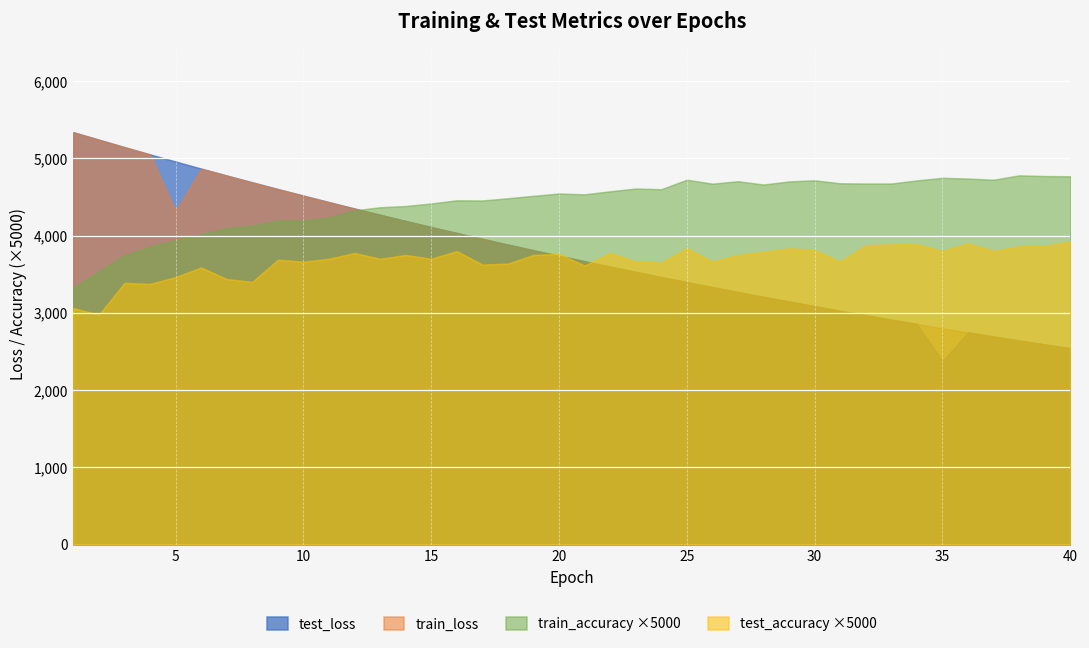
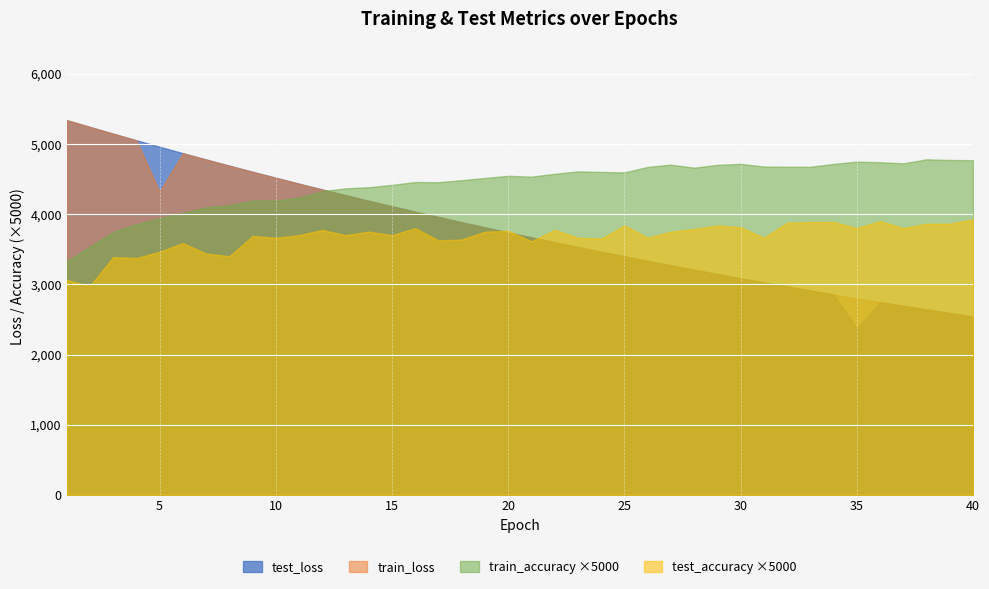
  {
    "test_loss": {
      "5": "5,000",
      "35": "2,400"
    },
    "train_loss": {
      "5": "4,300",
      "35": "2,800"
    },
    "train_accuracy ×5000": {
      "5": "3,900",
      "10": "4,200",
      "15": "4,400",
      "20": "4,500",
-     "25": "4,700",
+     "25": "4,600",
      "30": "4,700",
      "35": "4,700",
      "40": "4,800"
    },
    "test_accuracy ×5000": {
      "5": "3,500",
      "10": "3,700",
      "15": "3,700",
      "25": "3,800",
      "30": "3,800",
      "35": "3,800",
      "40": "3,900"
    }
  }
